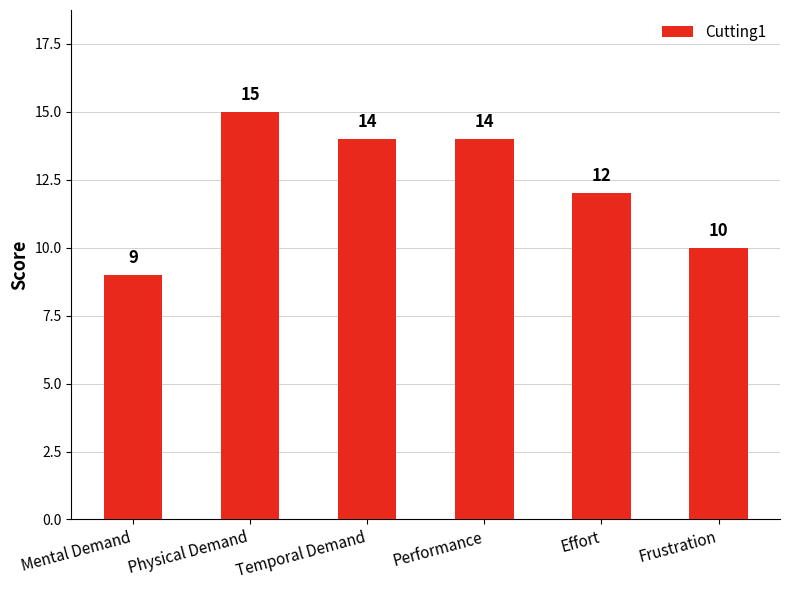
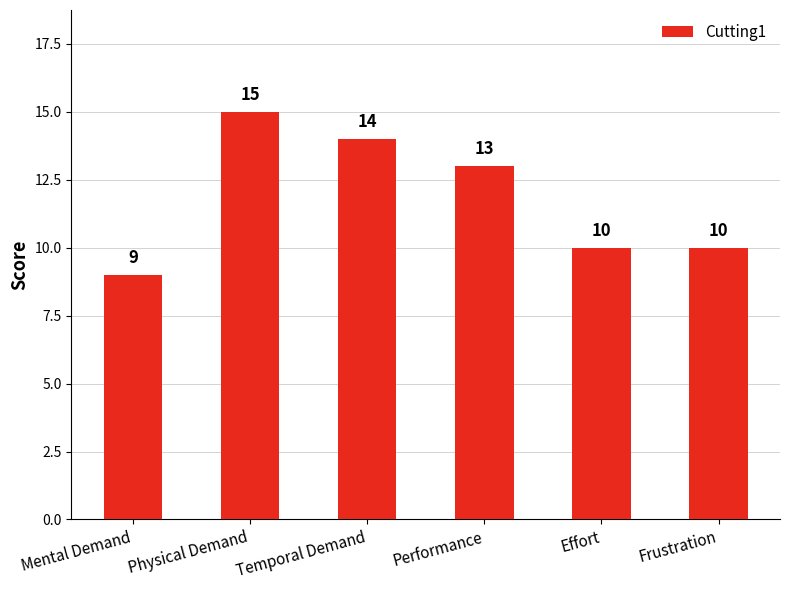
  {
    "Mental Demand": 9,
    "Physical Demand": 15,
    "Temporal Demand": 14,
-   "Performance": 14,
-   "Effort": 12,
+   "Performance": 13,
+   "Effort": 10,
    "Frustration": 10
  }
